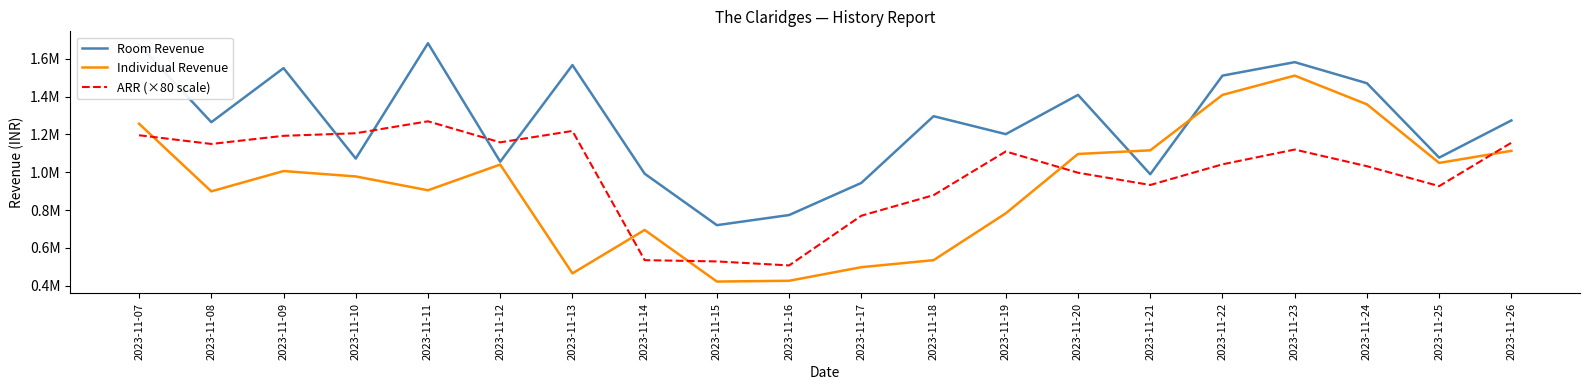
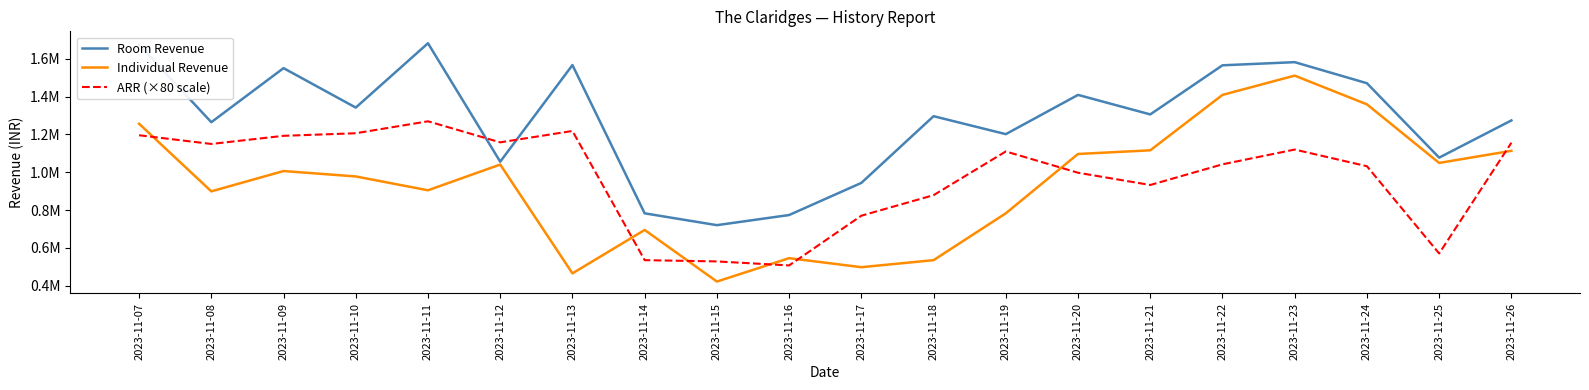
  {
    "Room Revenue": {
      "2023-11-08": 1260000,
      "2023-11-09": 1550000,
-     "2023-11-10": 1070000,
+     "2023-11-10": 1340000,
      "2023-11-11": 1680000,
      "2023-11-12": 1060000,
      "2023-11-13": 1570000,
-     "2023-11-14": 990000,
+     "2023-11-14": 780000,
      "2023-11-15": 720000,
      "2023-11-16": 770000,
      "2023-11-17": 940000,
      "2023-11-18": 1300000,
      "2023-11-19": 1200000,
      "2023-11-20": 1410000,
-     "2023-11-21": 990000,
-     "2023-11-22": 1510000,
+     "2023-11-21": 1310000,
+     "2023-11-22": 1570000,
      "2023-11-23": 1580000,
      "2023-11-24": 1470000,
      "2023-11-25": 1080000,
      "2023-11-26": 1270000
    },
    "Individual Revenue": {
      "2023-11-07": 1260000,
      "2023-11-08": 900000,
      "2023-11-09": 1010000,
      "2023-11-10": 980000,
      "2023-11-11": 900000,
      "2023-11-12": 1040000,
      "2023-11-13": 470000,
      "2023-11-14": 700000,
      "2023-11-15": 420000,
-     "2023-11-16": 430000,
+     "2023-11-16": 550000,
      "2023-11-17": 500000,
      "2023-11-18": 540000,
      "2023-11-19": 780000,
      "2023-11-20": 1100000,
      "2023-11-21": 1120000,
      "2023-11-22": 1410000,
      "2023-11-23": 1510000,
      "2023-11-24": 1360000,
      "2023-11-25": 1050000,
      "2023-11-26": 1110000
    },
    "ARR (×80 scale)": {
      "2023-11-07": 1200000,
      "2023-11-08": 1150000,
      "2023-11-09": 1190000,
      "2023-11-10": 1210000,
      "2023-11-11": 1270000,
      "2023-11-12": 1160000,
      "2023-11-13": 1220000,
      "2023-11-14": 540000,
      "2023-11-15": 530000,
      "2023-11-16": 510000,
      "2023-11-17": 770000,
      "2023-11-18": 880000,
      "2023-11-19": 1110000,
      "2023-11-20": 1000000,
      "2023-11-21": 930000,
      "2023-11-22": 1040000,
      "2023-11-23": 1120000,
      "2023-11-24": 1030000,
-     "2023-11-25": 930000,
+     "2023-11-25": 570000,
      "2023-11-26": 1160000
    }
  }
